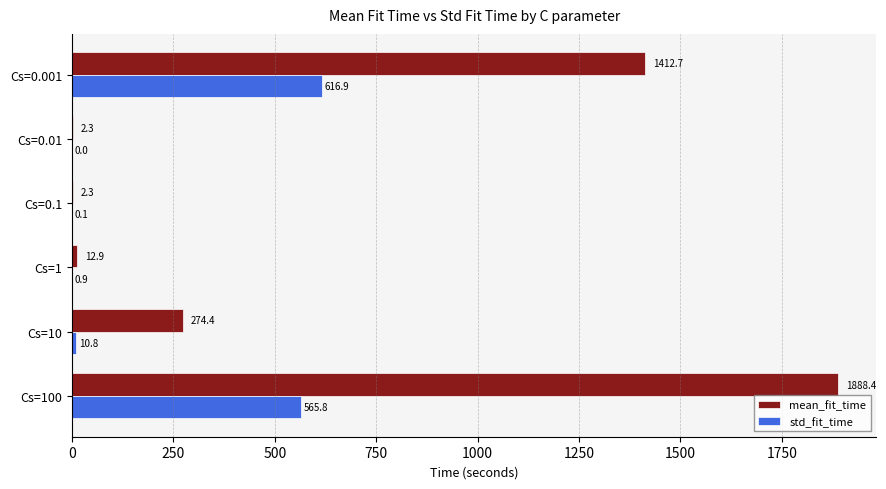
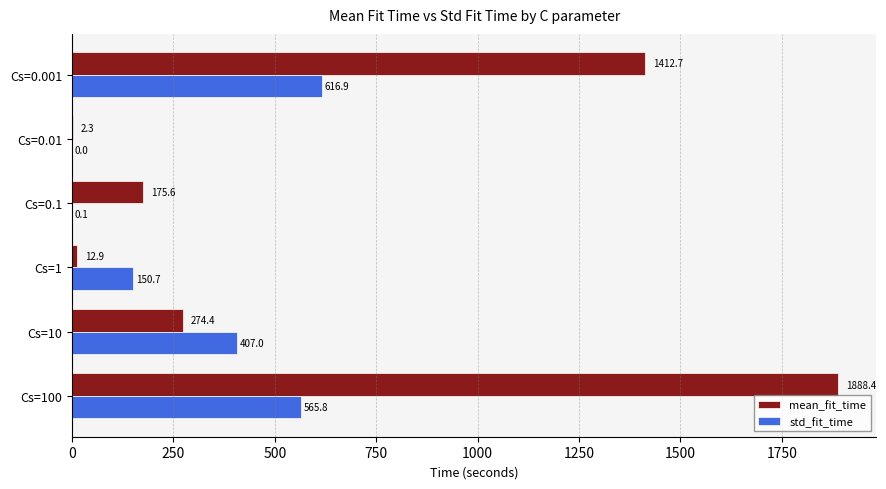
  {
    "mean_fit_time": {
      "Cs=0.001": 1412.7,
      "Cs=0.01": 2.3,
-     "Cs=0.1": 2.3,
+     "Cs=0.1": 175.6,
      "Cs=1": 12.9,
      "Cs=10": 274.4,
      "Cs=100": 1888.4
    },
    "std_fit_time": {
      "Cs=0.001": 616.9,
      "Cs=0.01": 0.0,
      "Cs=0.1": 0.1,
-     "Cs=1": 0.9,
-     "Cs=10": 10.8,
+     "Cs=1": 150.7,
+     "Cs=10": 407.0,
      "Cs=100": 565.8
    }
  }
